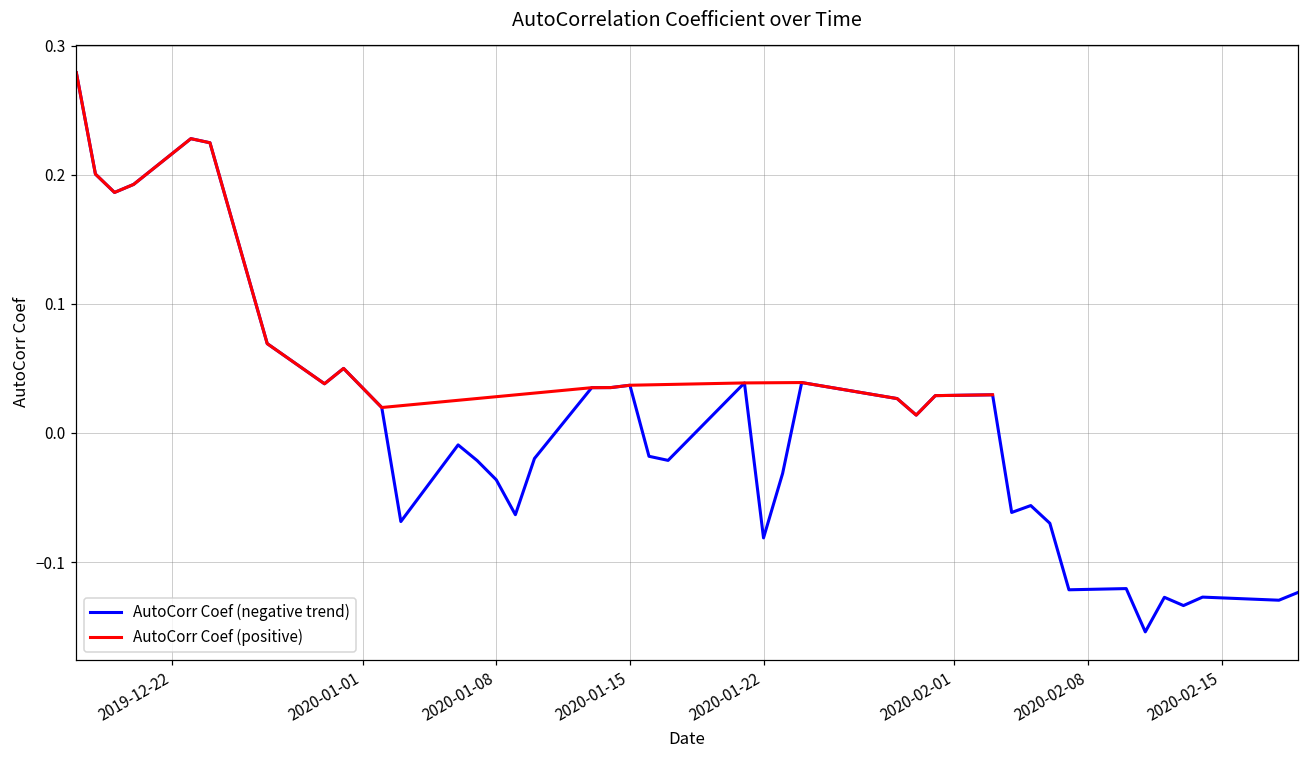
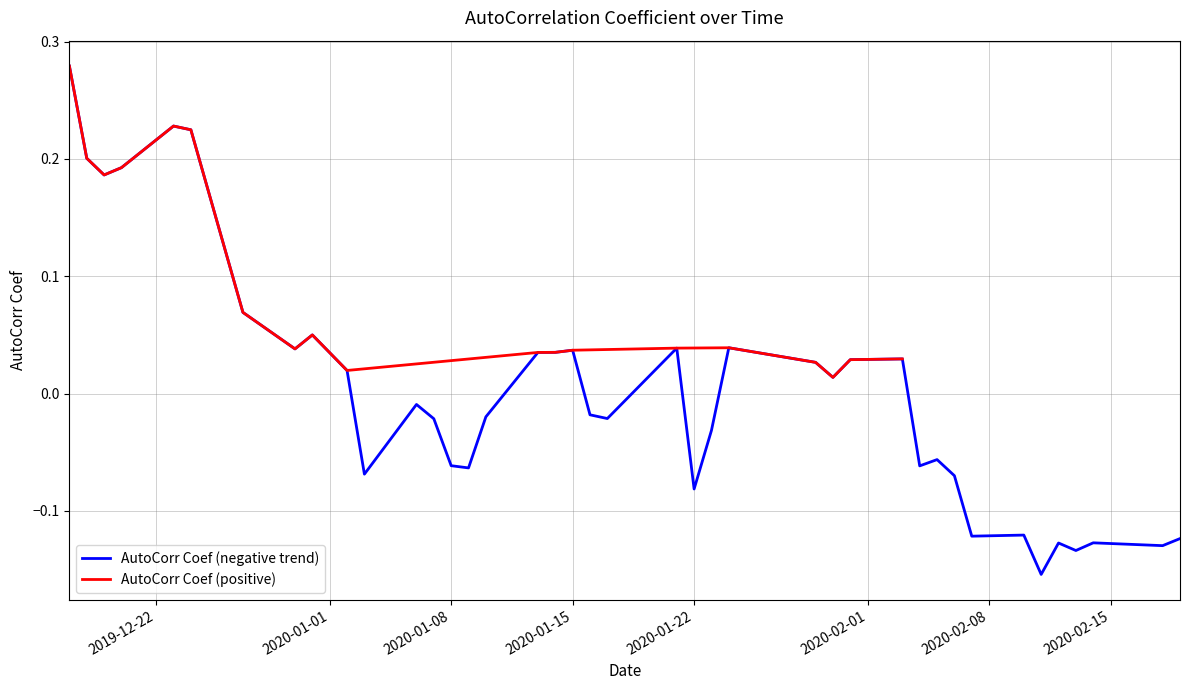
  {
    "AutoCorr Coef (negative trend)": {
-     "2020-01-08": -0.036,
+     "2020-01-08": -0.061,
      "2020-01-22": -0.081
    }
  }
